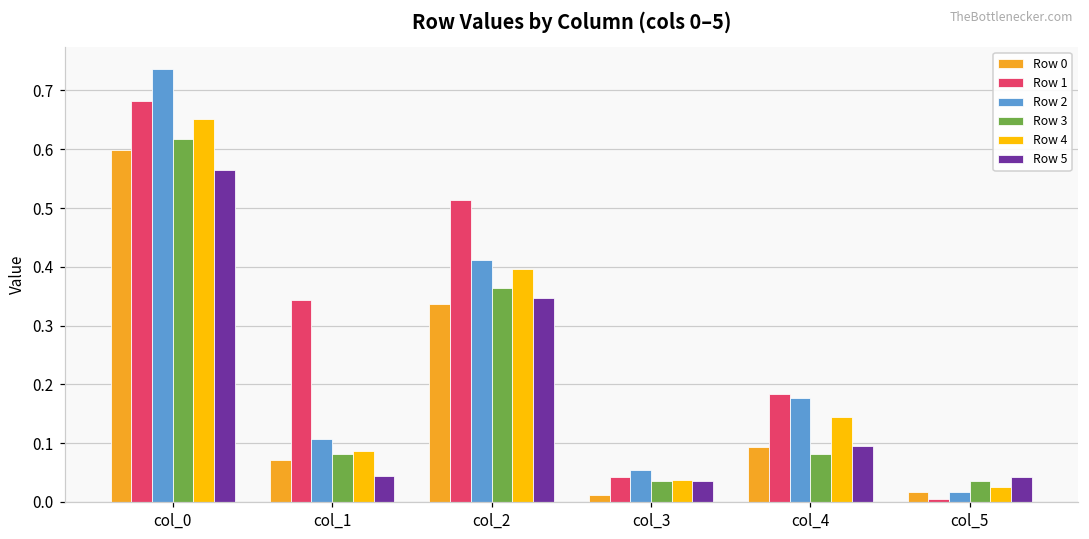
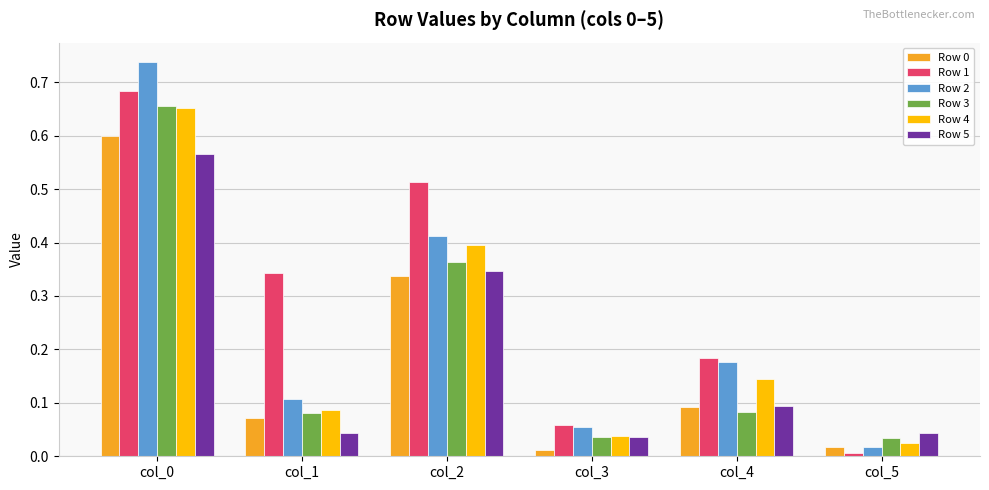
  {
    "Row 1": {
      "col_0": 0.68,
      "col_1": 0.34,
      "col_2": 0.51,
-     "col_3": 0.04,
+     "col_3": 0.06,
      "col_4": 0.18,
      "col_5": 0.01
    },
    "Row 2": {
      "col_0": 0.74,
      "col_1": 0.11,
      "col_2": 0.41,
      "col_3": 0.05,
      "col_4": 0.18,
      "col_5": 0.02
    },
    "Row 3": {
-     "col_0": 0.62,
+     "col_0": 0.66,
      "col_1": 0.08,
      "col_2": 0.36,
      "col_3": 0.04,
      "col_4": 0.08,
      "col_5": 0.03
    },
    "Row 5": {
      "col_0": 0.57,
      "col_1": 0.04,
      "col_2": 0.35,
      "col_3": 0.04,
      "col_4": 0.09,
      "col_5": 0.04
    }
  }
